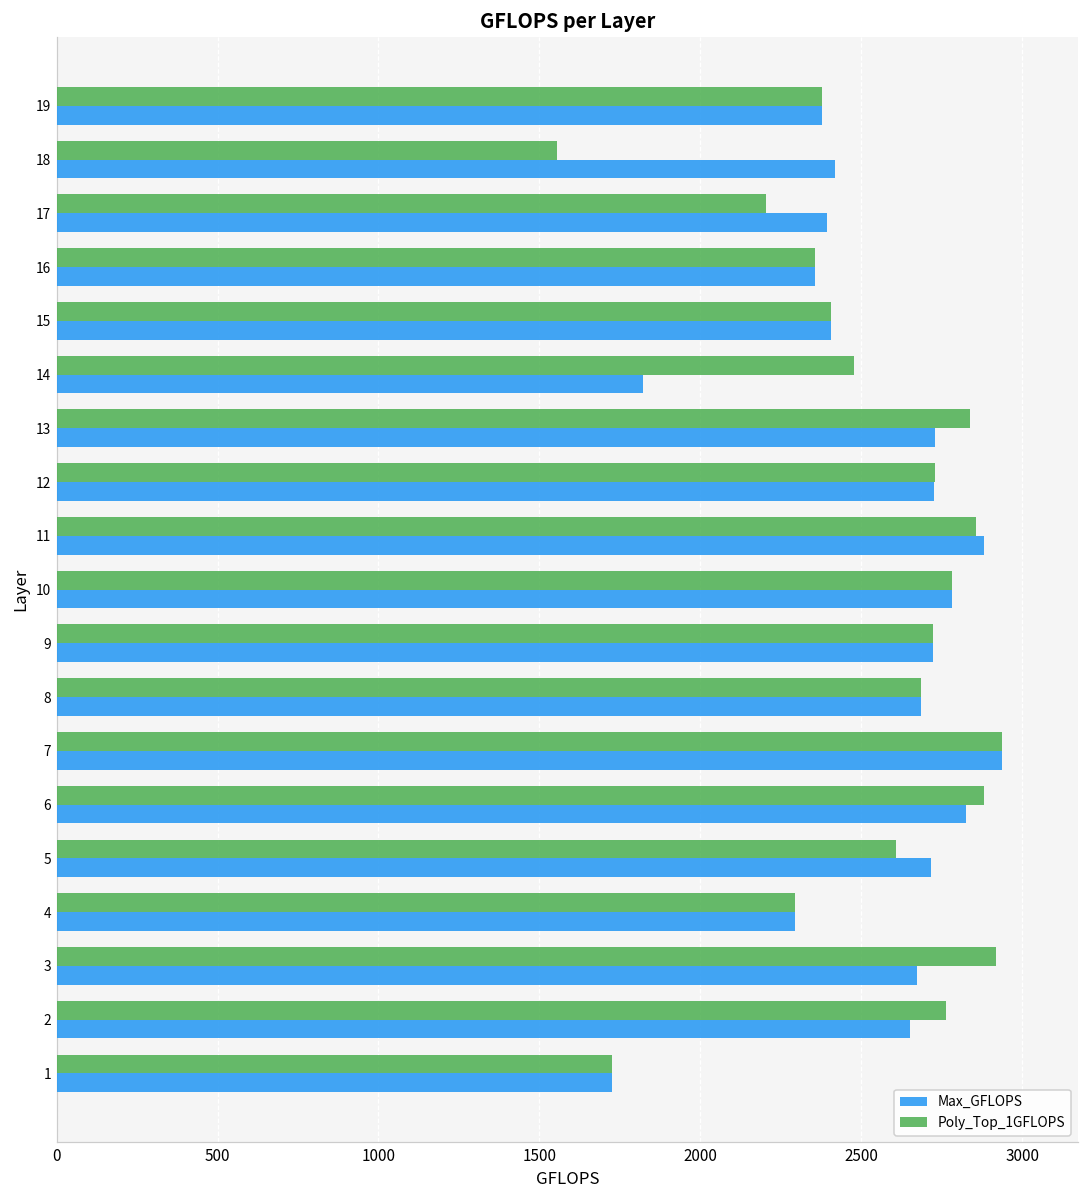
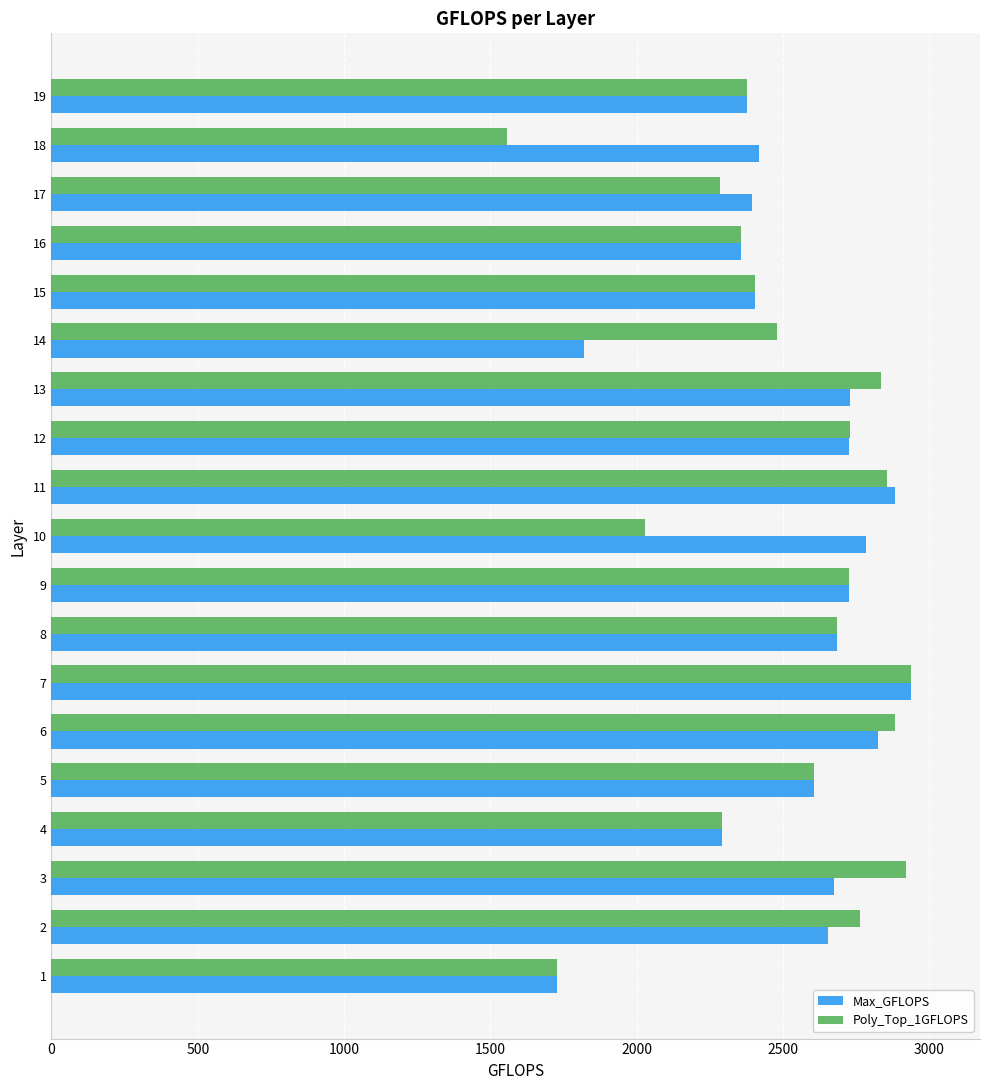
  {
    "Max_GFLOPS": {
      "19": 2380,
      "18": 2420,
      "17": 2390,
      "16": 2350,
      "15": 2410,
      "14": 1820,
      "13": 2730,
      "12": 2730,
      "11": 2880,
      "10": 2780,
      "9": 2720,
      "8": 2680,
      "7": 2940,
      "6": 2830,
-     "5": 2710,
+     "5": 2610,
      "4": 2290,
      "3": 2670,
      "2": 2650,
      "1": 1730
    },
    "Poly_Top_1GFLOPS": {
      "19": 2380,
      "18": 1560,
-     "17": 2200,
+     "17": 2280,
      "16": 2350,
      "15": 2410,
      "14": 2480,
      "13": 2840,
      "12": 2730,
      "11": 2860,
-     "10": 2780,
+     "10": 2030,
      "9": 2720,
      "8": 2680,
      "7": 2940,
      "6": 2880,
      "5": 2610,
      "4": 2290,
      "3": 2920,
      "2": 2760,
      "1": 1730
    }
  }
